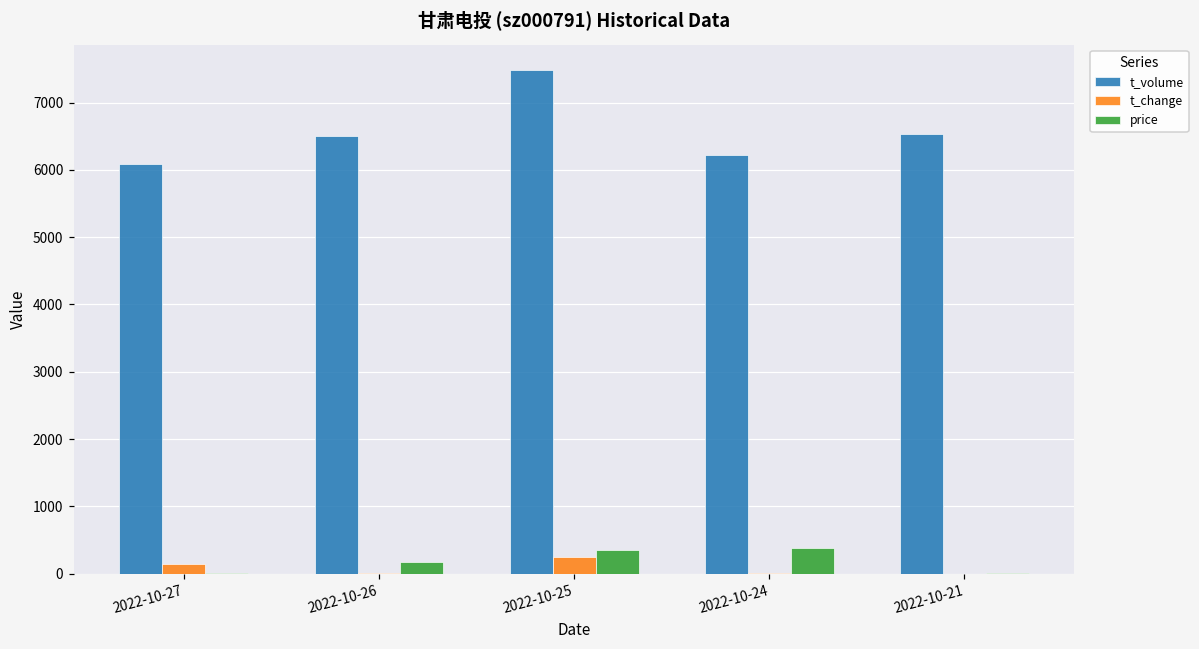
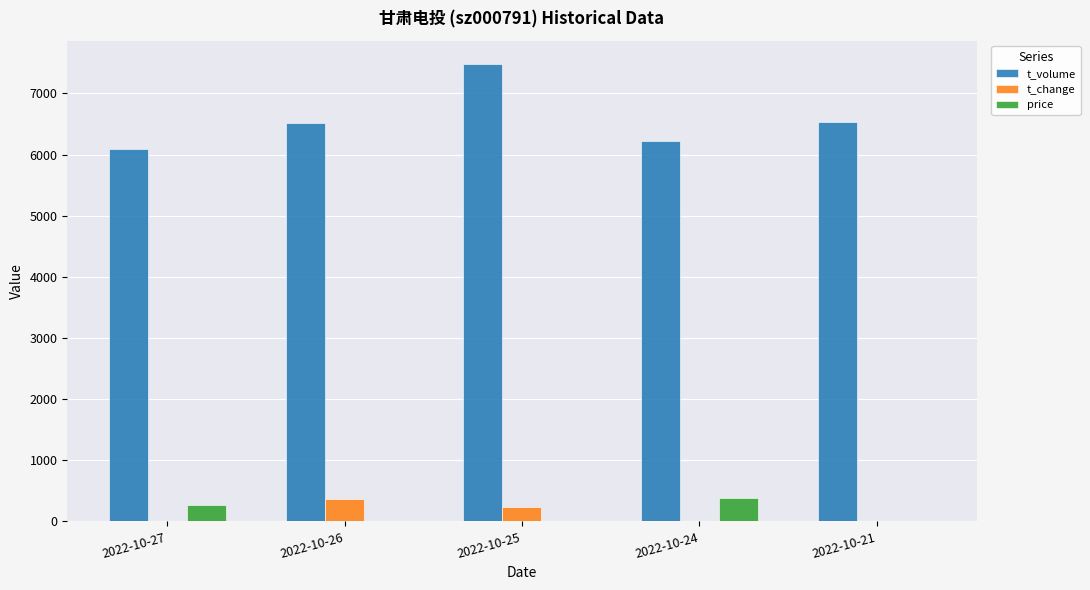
  {
    "t_volume": {
      "2022-10-27": 6100,
      "2022-10-26": 6500,
      "2022-10-25": 7500,
      "2022-10-24": 6200,
      "2022-10-21": 6500
    },
    "t_change": {
-     "2022-10-27": 100,
-     "2022-10-26": 0,
+     "2022-10-27": 0,
+     "2022-10-26": 400,
      "2022-10-25": 200
    },
    "price": {
-     "2022-10-27": 0,
-     "2022-10-26": 200,
-     "2022-10-25": 400,
+     "2022-10-27": 300,
+     "2022-10-26": 0,
+     "2022-10-25": 0,
      "2022-10-24": 400
    }
  }
